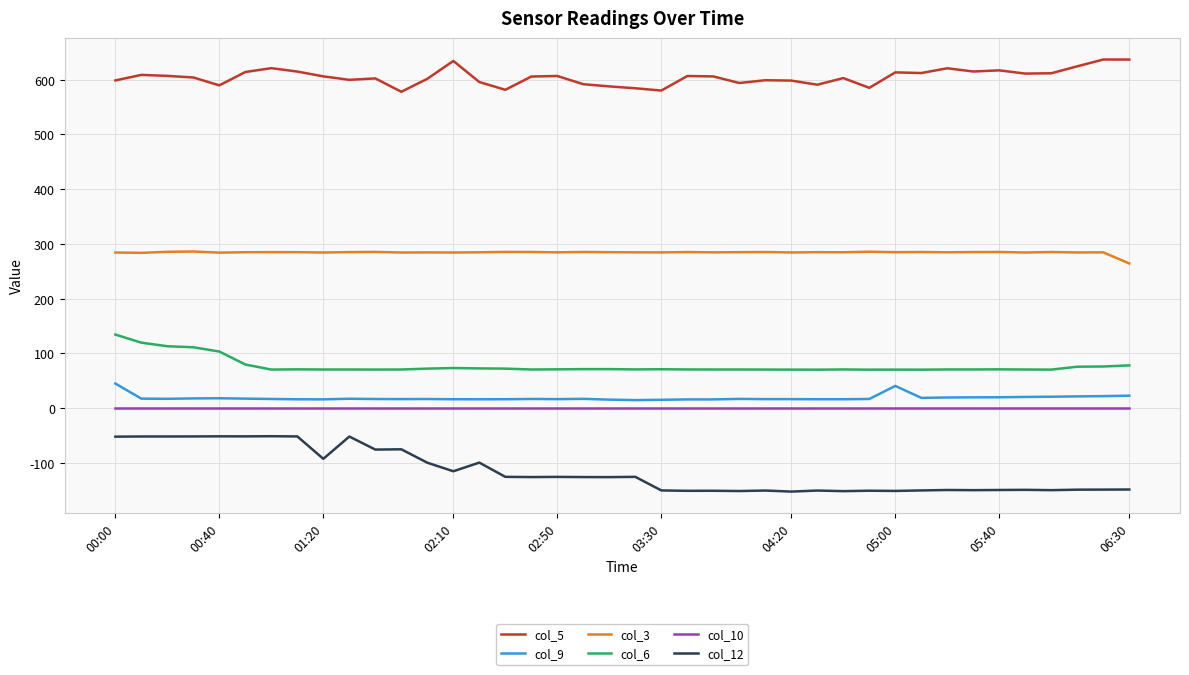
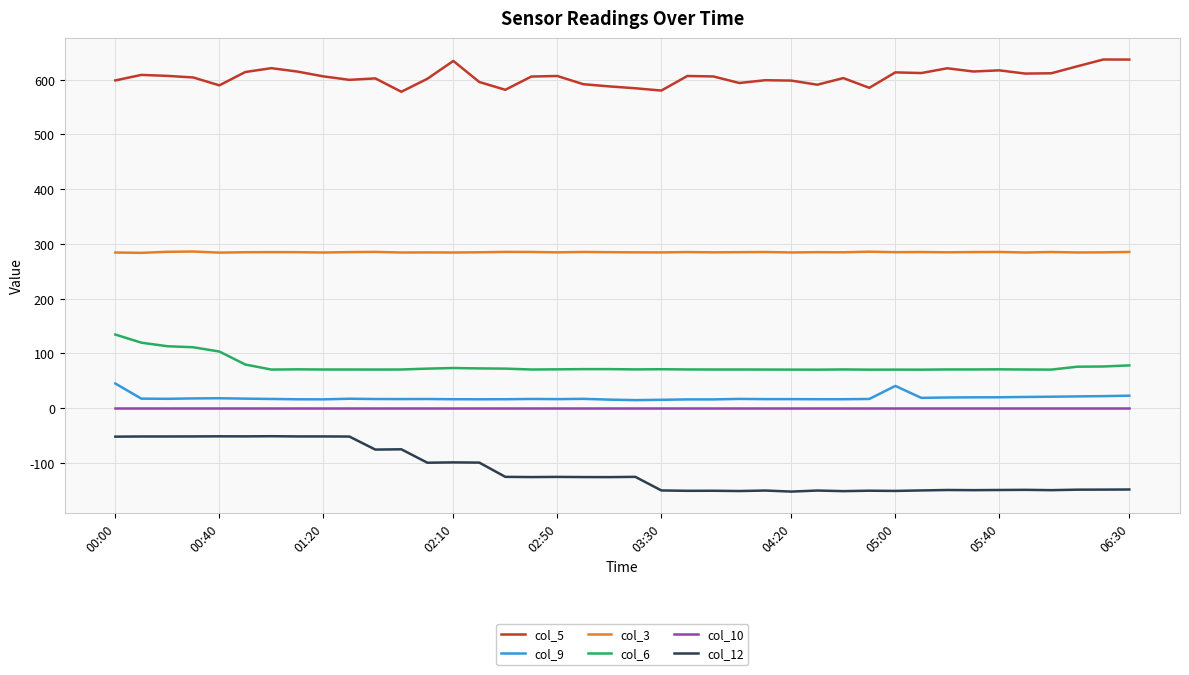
  {
    "col_5": {
      "00:00": 600,
      "00:40": 590,
      "01:20": 610,
      "02:10": 630,
      "02:50": 610,
      "03:30": 580,
      "04:20": 600,
      "05:00": 610,
      "05:40": 620,
      "06:30": 640
    },
    "col_9": {
      "00:00": 50,
      "00:40": 20,
      "01:20": 20,
      "02:10": 20,
      "02:50": 20,
      "03:30": 20,
      "04:20": 20,
      "05:00": 40,
      "05:40": 20,
      "06:30": 20
    },
    "col_3": {
      "00:00": 280,
      "00:40": 280,
      "01:20": 280,
      "02:10": 280,
      "02:50": 280,
      "03:30": 280,
      "04:20": 280,
      "05:00": 280,
      "05:40": 290,
-     "06:30": 260
+     "06:30": 290
    },
    "col_6": {
      "00:00": 130,
      "00:40": 100,
      "01:20": 70,
      "02:10": 70,
      "02:50": 70,
      "03:30": 70,
      "04:20": 70,
      "05:00": 70,
      "05:40": 70,
      "06:30": 80
    },
    "col_10": {
      "00:00": 0,
      "00:40": 0,
      "01:20": 0,
      "02:10": 0,
      "02:50": 0,
      "03:30": 0,
      "04:20": 0,
      "05:00": 0,
      "05:40": 0,
      "06:30": 0
    },
    "col_12": {
      "00:00": -50,
      "00:40": -50,
-     "01:20": -90,
-     "02:10": -120,
+     "01:20": -50,
+     "02:10": -100,
      "02:50": -130,
      "03:30": -150,
      "04:20": -150,
      "05:00": -150,
      "05:40": -150,
      "06:30": -150
    }
  }
